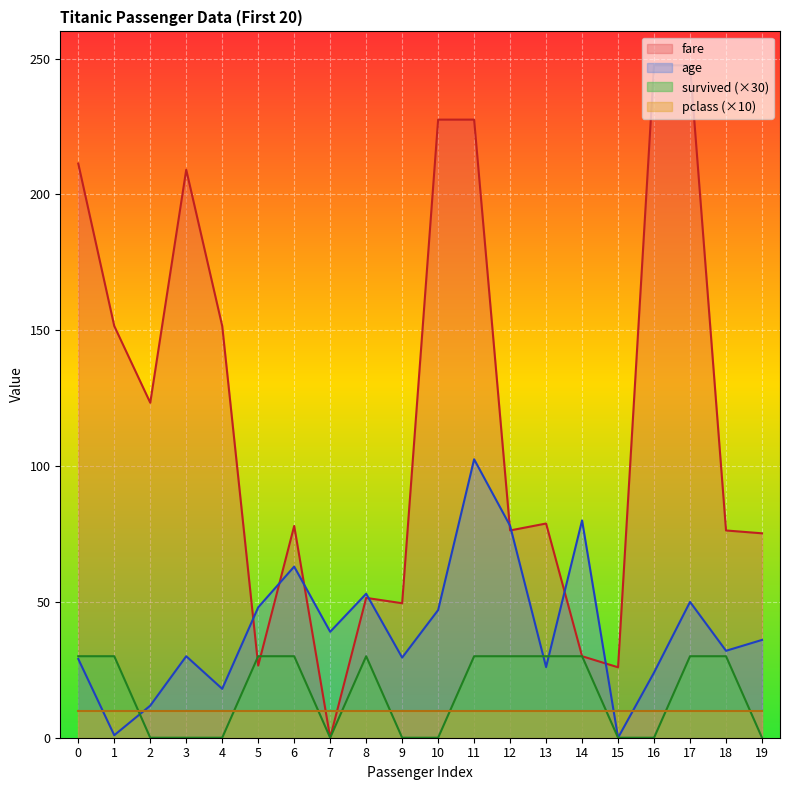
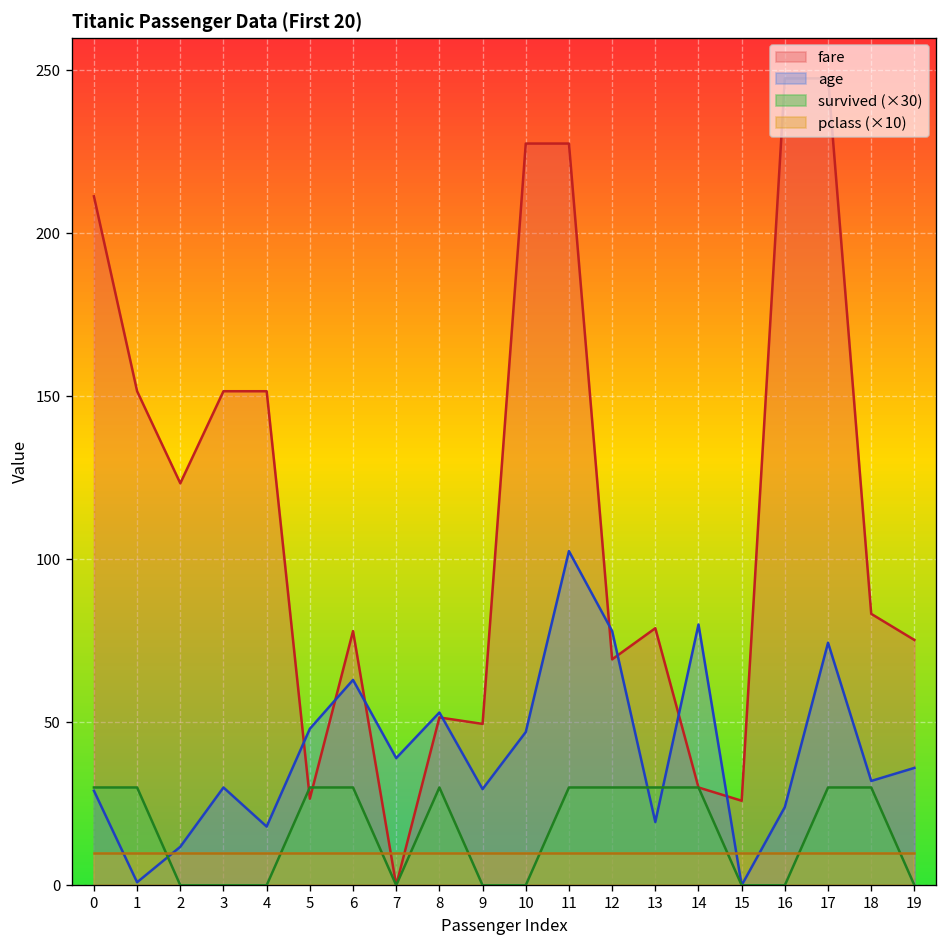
  {
    "fare": {
      "0": 211,
      "1": 152,
      "2": 123,
-     "3": 209,
+     "3": 152,
      "4": 152,
      "5": 27,
      "6": 78,
      "8": 51,
      "9": 50,
      "10": 228,
      "11": 228,
-     "12": 76,
+     "12": 69,
      "13": 79,
      "15": 26,
-     "18": 76,
+     "18": 83,
      "19": 75
    },
    "age": {
      "0": 29,
      "1": 1,
      "2": 12,
      "3": 30,
      "4": 18,
      "5": 48,
      "6": 63,
      "7": 39,
      "8": 53,
      "9": 30,
      "10": 47,
      "11": 103,
      "12": 78,
-     "13": 26,
+     "13": 19,
      "14": 80,
      "16": 24,
-     "17": 50,
+     "17": 74,
      "18": 32,
      "19": 36
    },
    "survived (×30)": {
      "0": 30,
      "1": 30,
      "2": 0,
      "3": 0,
      "4": 0,
      "5": 30,
      "6": 30,
      "8": 30,
      "9": 0,
      "10": 0,
      "11": 30,
      "12": 30,
      "13": 30,
      "16": 0,
      "17": 30,
      "18": 30,
      "19": 0
    },
    "pclass (×10)": {
      "0": 10,
      "1": 10,
      "2": 10,
      "3": 10,
      "4": 10,
      "5": 10,
      "6": 10,
      "7": 10,
      "8": 10,
      "9": 10,
      "10": 10,
      "11": 10,
      "12": 10,
      "13": 10,
      "14": 10,
      "15": 10,
      "16": 10,
      "17": 10,
      "18": 10,
      "19": 10
    }
  }
